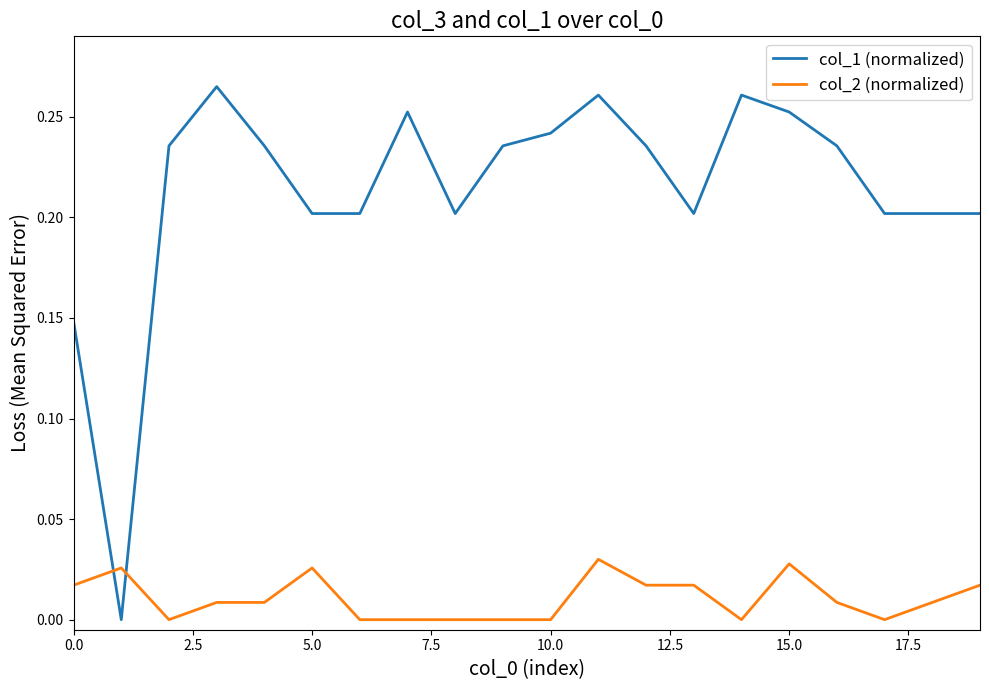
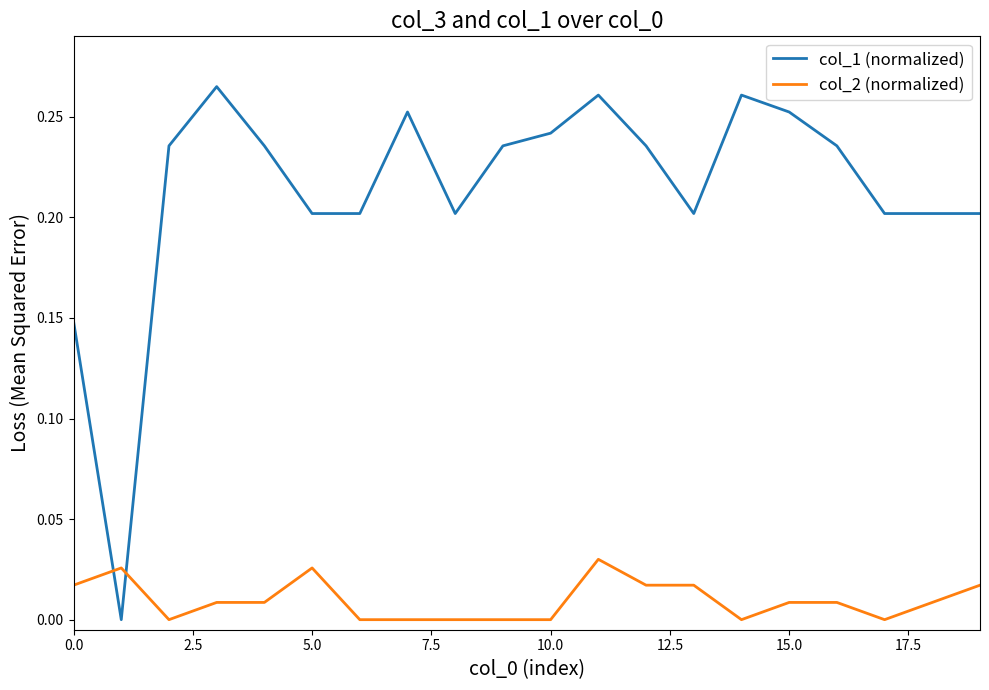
  {
    "col_1 (normalized)": {
      "0.0": 0.148,
      "5.0": 0.202,
      "10.0": 0.242,
      "15.0": 0.252
    },
    "col_2 (normalized)": {
      "0.0": 0.017,
      "5.0": 0.026,
      "10.0": 0.000,
-     "15.0": 0.028
+     "15.0": 0.009
    }
  }
